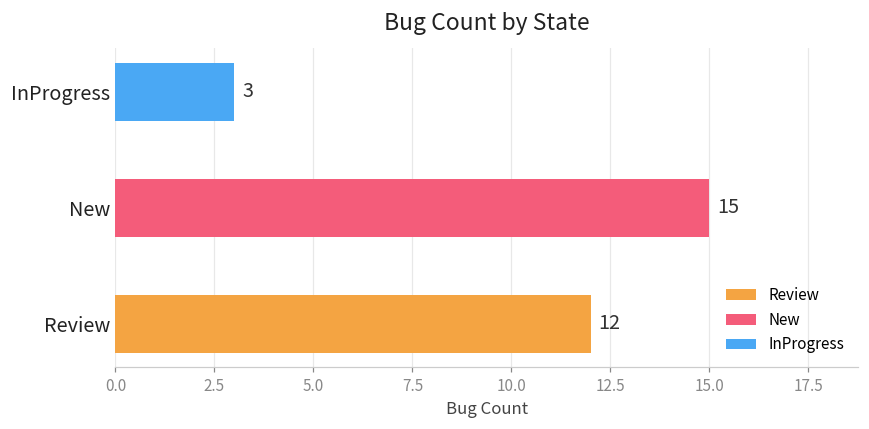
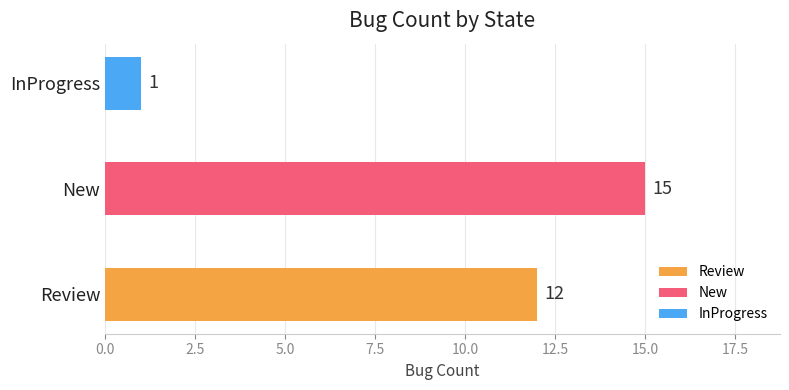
  {
-   "InProgress": 3,
+   "InProgress": 1,
    "New": 15,
    "Review": 12
  }
